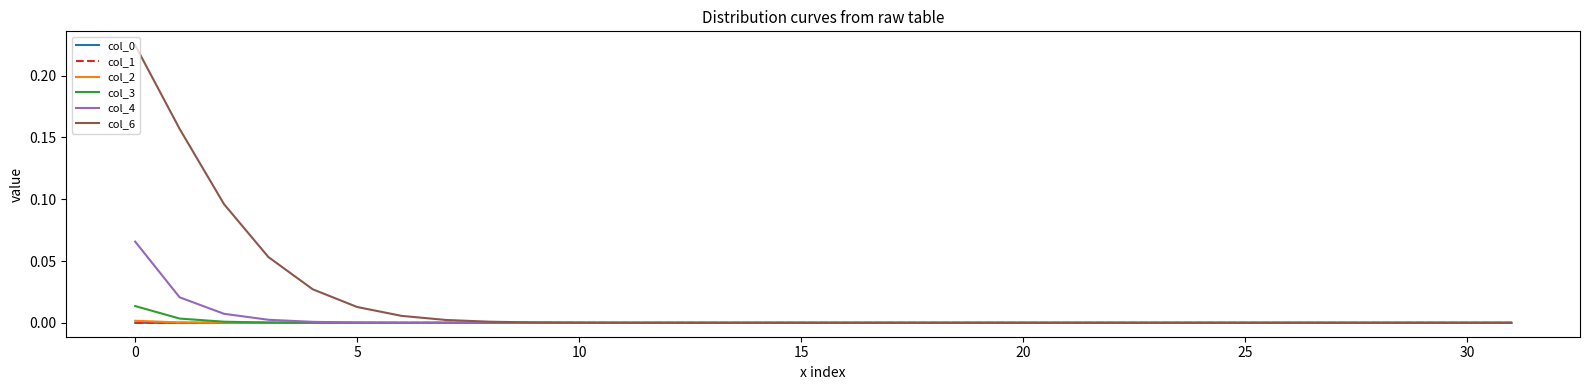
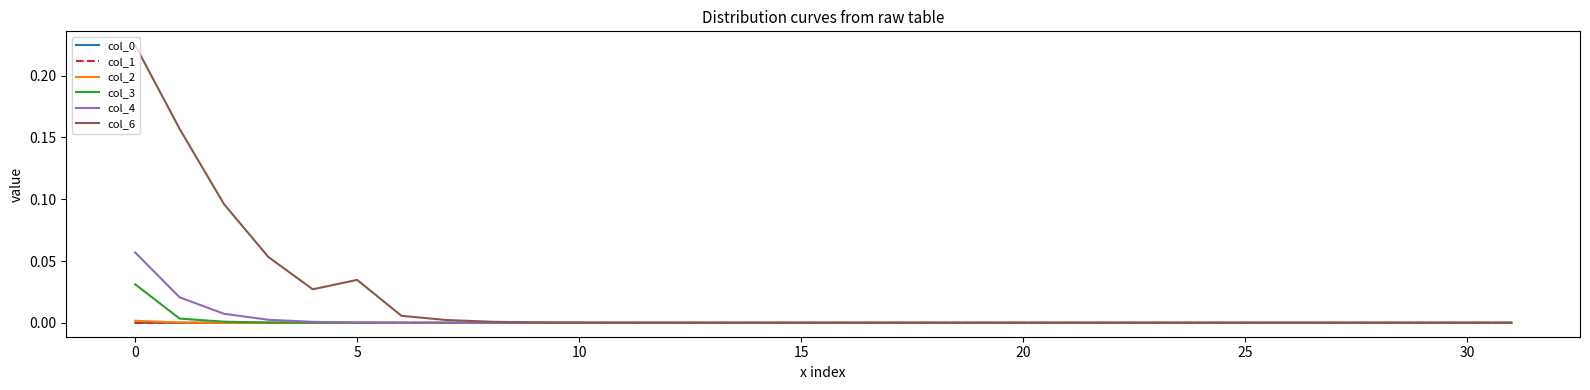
  {
    "col_3": {
-     "0": 0.014
+     "0": 0.031
    },
    "col_4": {
-     "0": 0.066
+     "0": 0.057
    },
    "col_6": {
-     "5": 0.013
+     "5": 0.035
    }
  }
